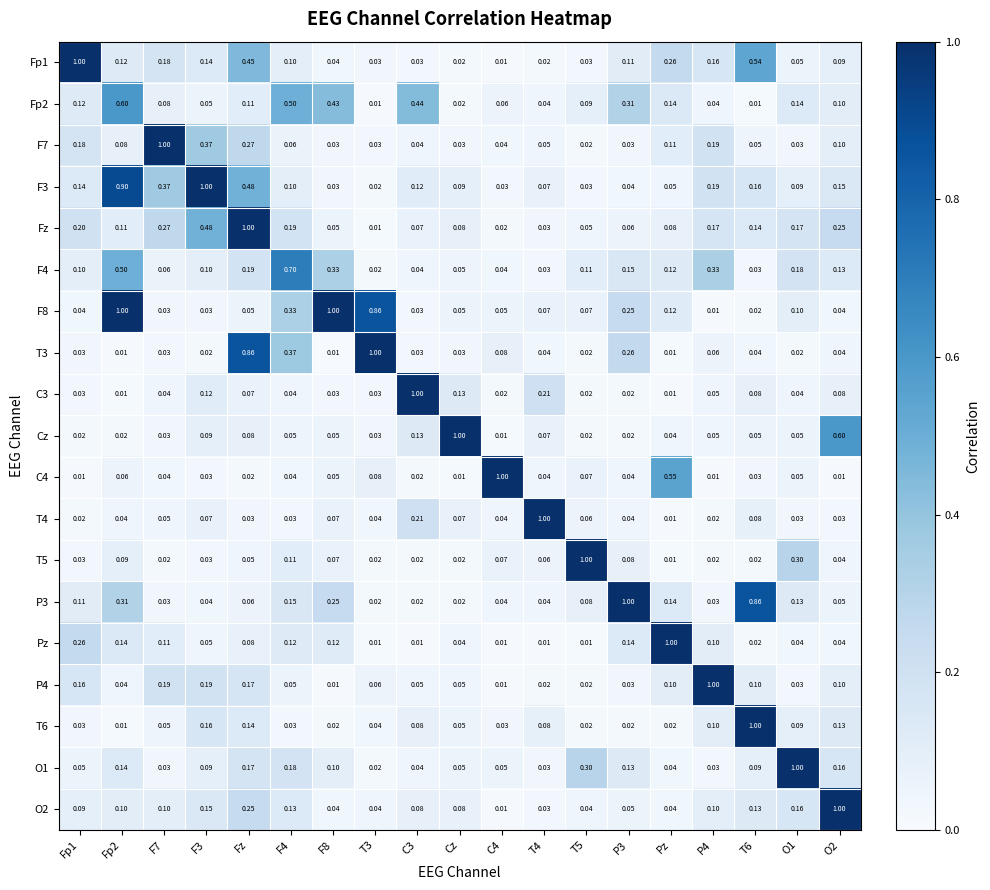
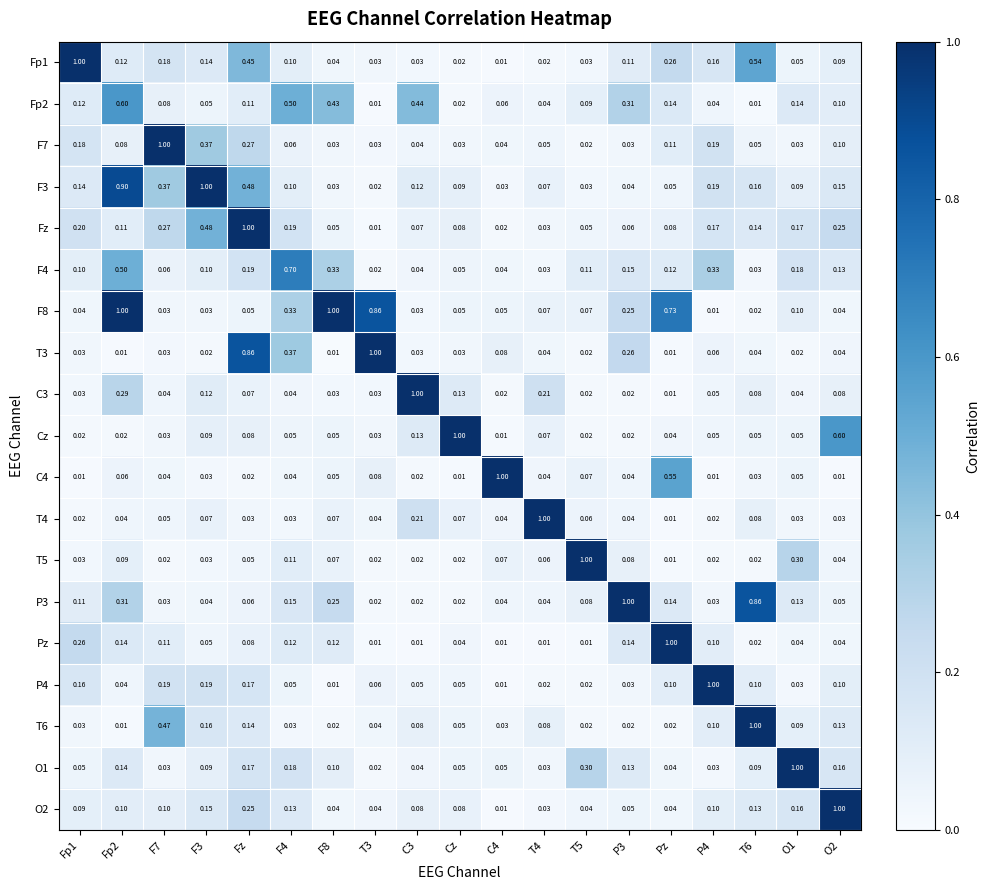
  {
    "F8": {
      "Fp1": 0.04,
      "Fp2": 1.00,
      "F7": 0.03,
      "F3": 0.03,
      "Fz": 0.05,
      "F4": 0.33,
      "F8": 1.00,
      "T3": 0.86,
      "C3": 0.03,
      "Cz": 0.05,
      "C4": 0.05,
      "T4": 0.07,
      "T5": 0.07,
      "P3": 0.25,
-     "Pz": 0.12,
+     "Pz": 0.73,
      "P4": 0.01,
      "T6": 0.02,
      "O1": 0.10,
      "O2": 0.04
    },
    "C3": {
      "Fp1": 0.03,
-     "Fp2": 0.01,
+     "Fp2": 0.29,
      "F7": 0.04,
      "F3": 0.12,
      "Fz": 0.07,
      "F4": 0.04,
      "F8": 0.03,
      "T3": 0.03,
      "C3": 1.00,
      "Cz": 0.13,
      "C4": 0.02,
      "T4": 0.21,
      "T5": 0.02,
      "P3": 0.02,
      "Pz": 0.01,
      "P4": 0.05,
      "T6": 0.08,
      "O1": 0.04,
      "O2": 0.08
    },
    "T6": {
      "Fp1": 0.03,
      "Fp2": 0.01,
-     "F7": 0.05,
+     "F7": 0.47,
      "F3": 0.16,
      "Fz": 0.14,
      "F4": 0.03,
      "F8": 0.02,
      "T3": 0.04,
      "C3": 0.08,
      "Cz": 0.05,
      "C4": 0.03,
      "T4": 0.08,
      "T5": 0.02,
      "P3": 0.02,
      "Pz": 0.02,
      "P4": 0.10,
      "T6": 1.00,
      "O1": 0.09,
      "O2": 0.13
    }
  }
